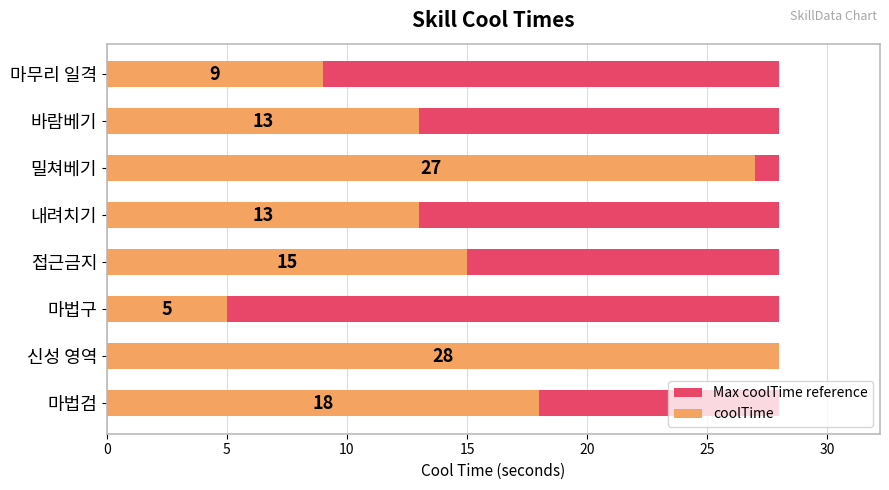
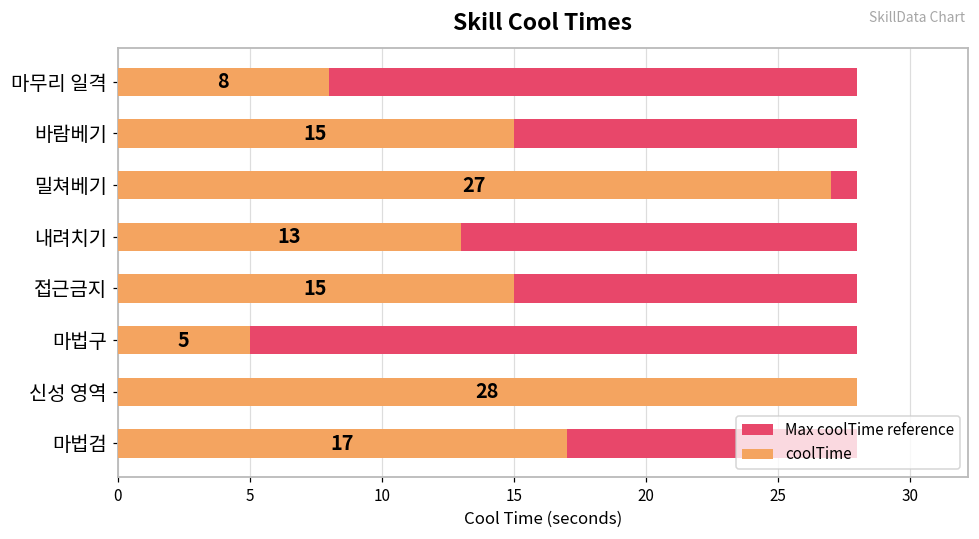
  {
    "Max coolTime reference": {
      "신성 영역": 28
    },
    "coolTime": {
-     "마무리 일격": 9,
-     "바람베기": 13,
+     "마무리 일격": 8,
+     "바람베기": 15,
      "신성 영역": 28,
-     "마법검": 18
+     "마법검": 17
    }
  }
